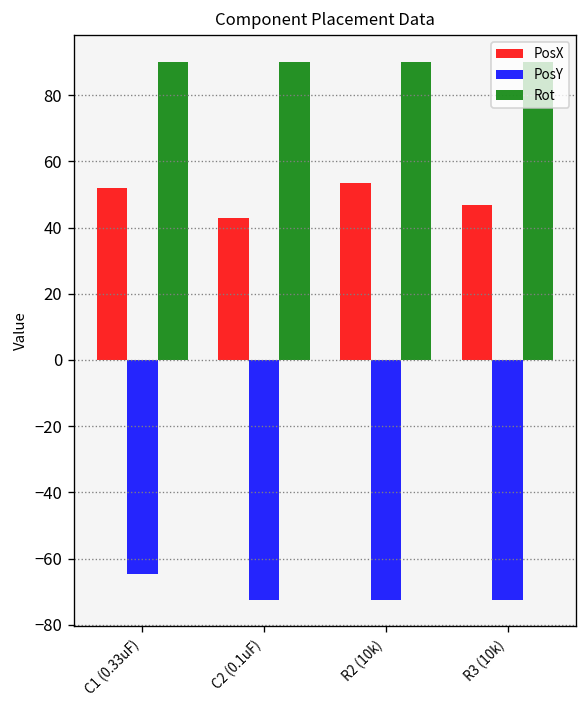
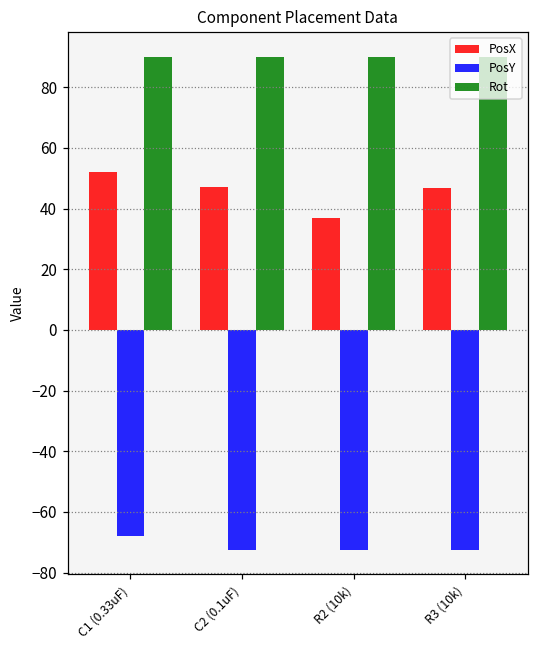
  {
    "PosX": {
      "C1 (0.33uF)": 52,
-     "C2 (0.1uF)": 43,
-     "R2 (10k)": 53,
+     "C2 (0.1uF)": 47,
+     "R2 (10k)": 37,
      "R3 (10k)": 47
    },
    "PosY": {
-     "C1 (0.33uF)": -65,
+     "C1 (0.33uF)": -68,
      "C2 (0.1uF)": -72,
      "R2 (10k)": -72,
      "R3 (10k)": -72
    },
    "Rot": {
      "C1 (0.33uF)": 90,
      "C2 (0.1uF)": 90,
      "R2 (10k)": 90
    }
  }
